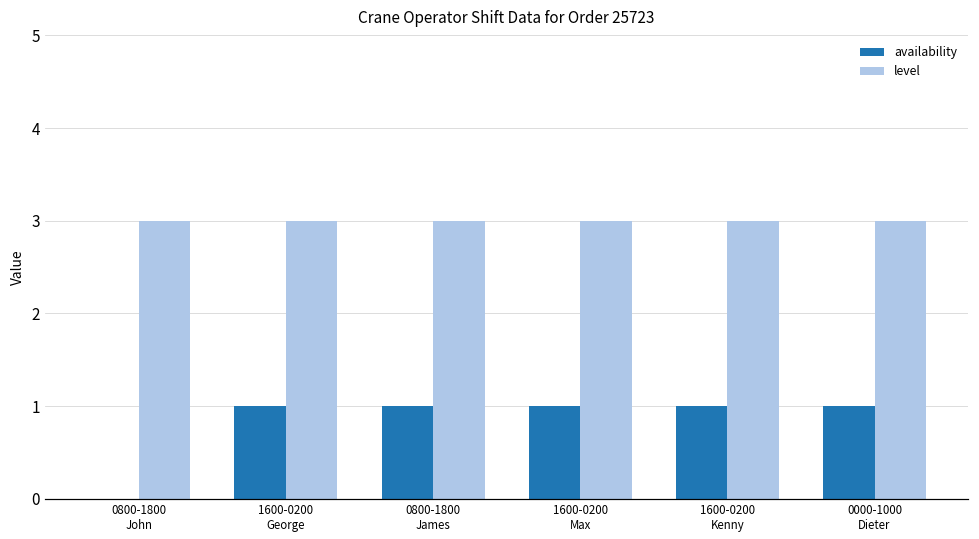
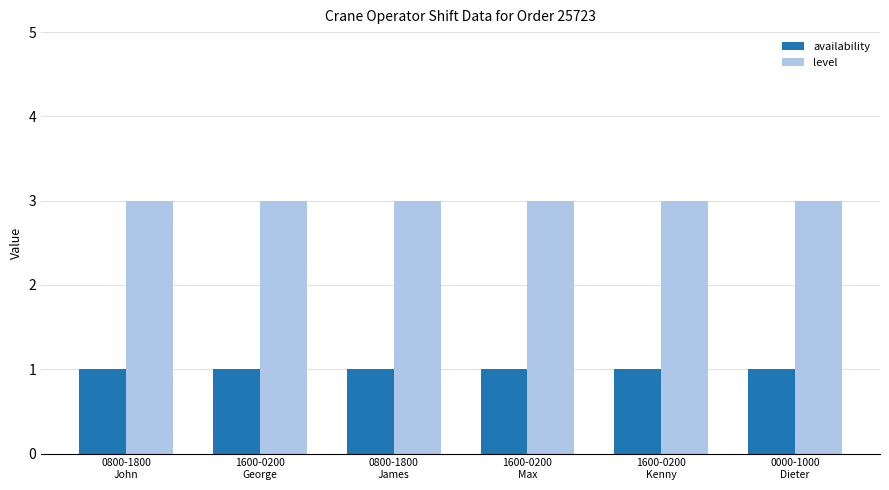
  {
    "availability": {
-     "0800-1800 John": 0,
+     "0800-1800 John": 1,
      "1600-0200 George": 1,
      "0800-1800 James": 1,
      "1600-0200 Max": 1,
      "1600-0200 Kenny": 1,
      "0000-1000 Dieter": 1
    },
    "level": {
      "0800-1800 John": 3,
      "1600-0200 George": 3,
      "0800-1800 James": 3,
      "1600-0200 Max": 3,
      "1600-0200 Kenny": 3,
      "0000-1000 Dieter": 3
    }
  }
